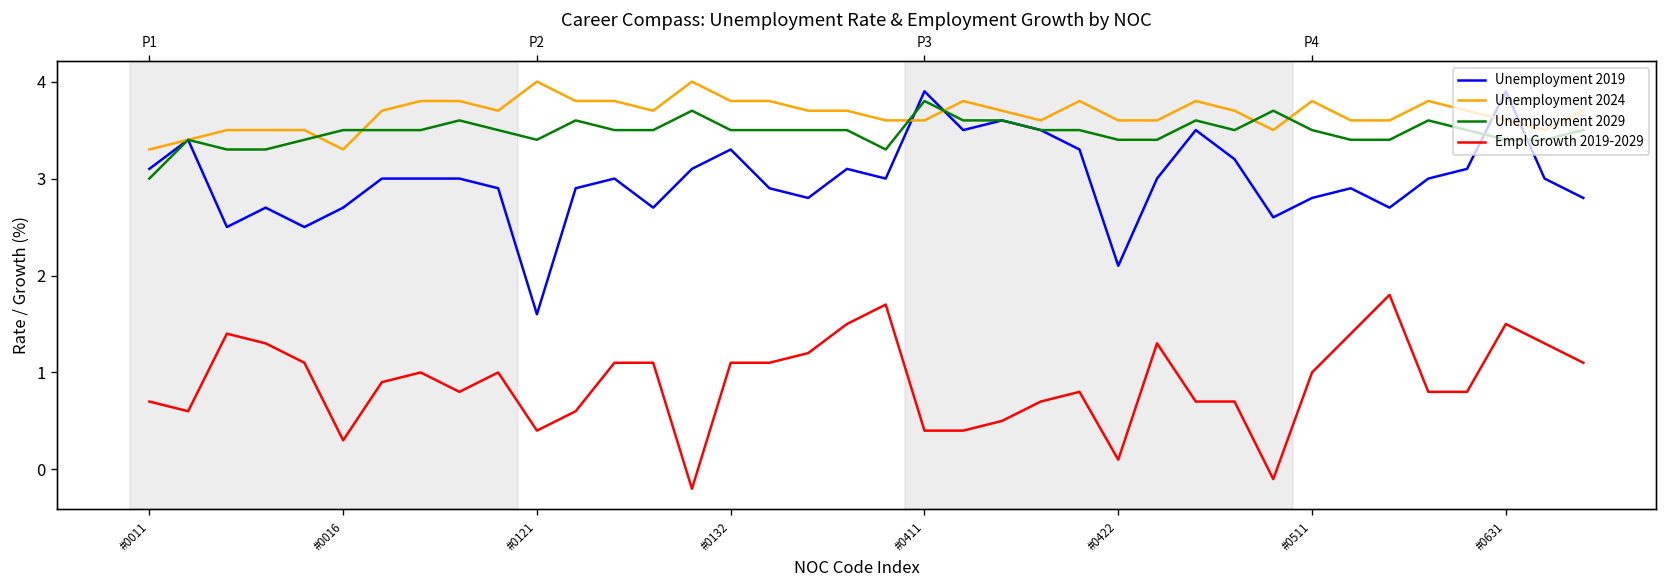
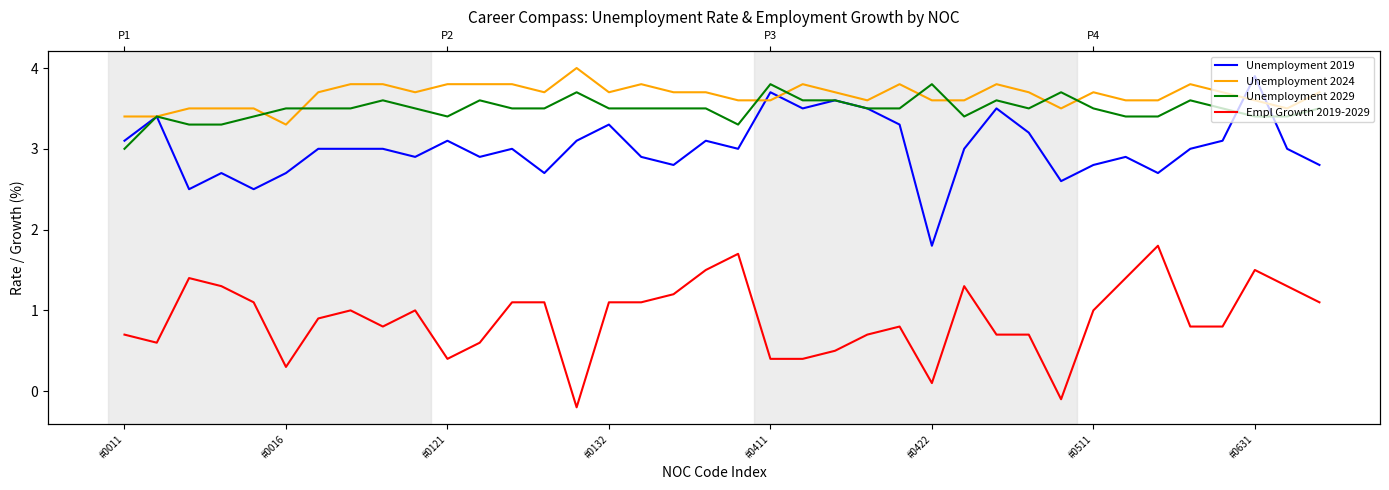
  {
    "Unemployment 2019": {
      "#0011": 3.1,
      "#0016": 2.7,
-     "#0121": 1.6,
+     "#0121": 3.1,
      "#0132": 3.3,
-     "#0411": 3.9,
-     "#0422": 2.1,
+     "#0411": 3.7,
+     "#0422": 1.8,
      "#0511": 2.8
    },
    "Unemployment 2024": {
-     "#0011": 3.3,
+     "#0011": 3.4,
      "#0016": 3.3,
-     "#0121": 4.0,
-     "#0132": 3.8,
+     "#0121": 3.8,
+     "#0132": 3.7,
      "#0411": 3.6,
      "#0422": 3.6,
-     "#0511": 3.8
+     "#0511": 3.7
    },
    "Unemployment 2029": {
      "#0011": 3.0,
      "#0016": 3.5,
      "#0121": 3.4,
      "#0132": 3.5,
      "#0411": 3.8,
-     "#0422": 3.4,
+     "#0422": 3.8,
      "#0511": 3.5
    },
    "Empl Growth 2019-2029": {
      "#0011": 0.7,
      "#0016": 0.3,
      "#0121": 0.4,
      "#0132": 1.1,
      "#0411": 0.4,
      "#0422": 0.1,
      "#0511": 1.0,
      "#0631": 1.5
    }
  }
